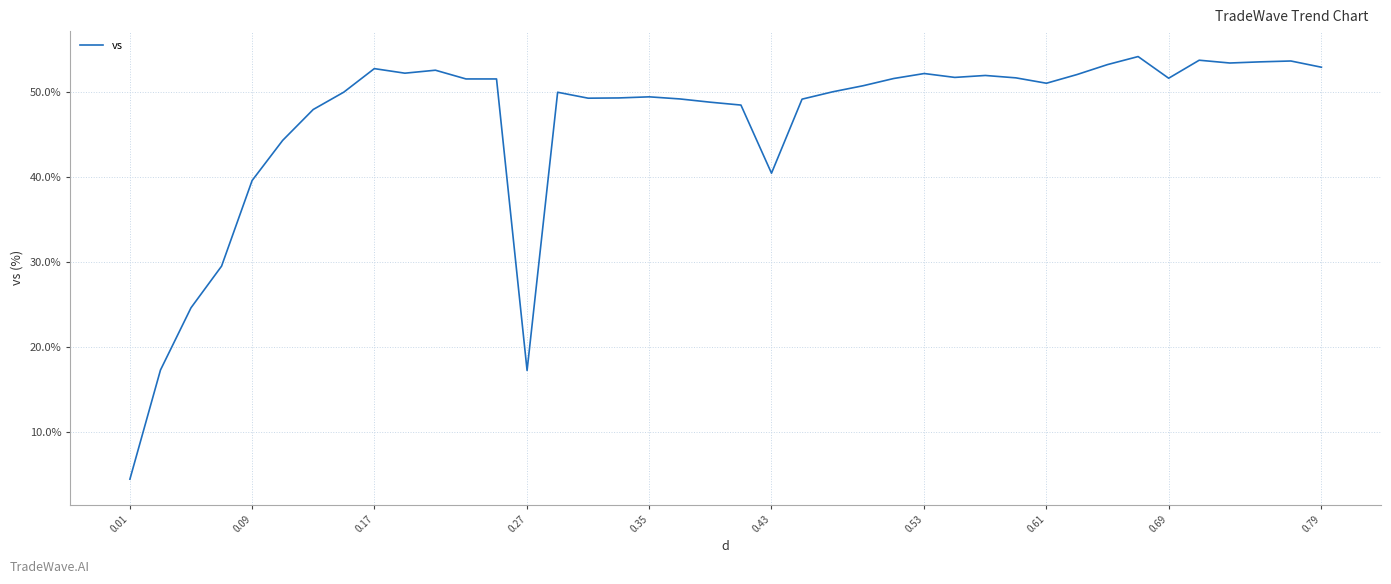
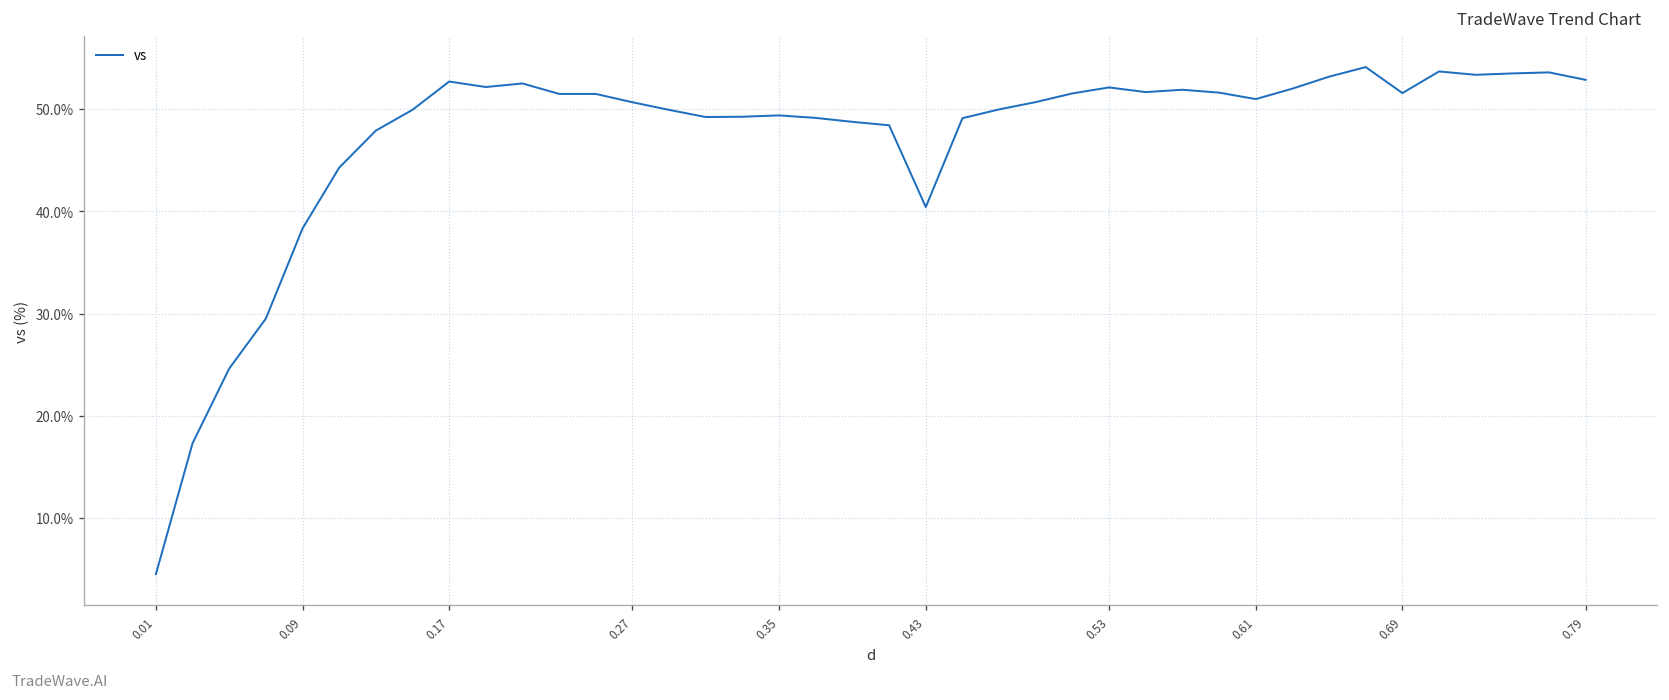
  {
    "0.01": "5%",
-   "0.09": "40%",
+   "0.09": "38%",
    "0.17": "53%",
-   "0.27": "17%",
+   "0.27": "51%",
    "0.35": "49%",
    "0.43": "40%",
    "0.53": "52%",
    "0.61": "51%",
    "0.69": "52%",
    "0.79": "53%"
  }
